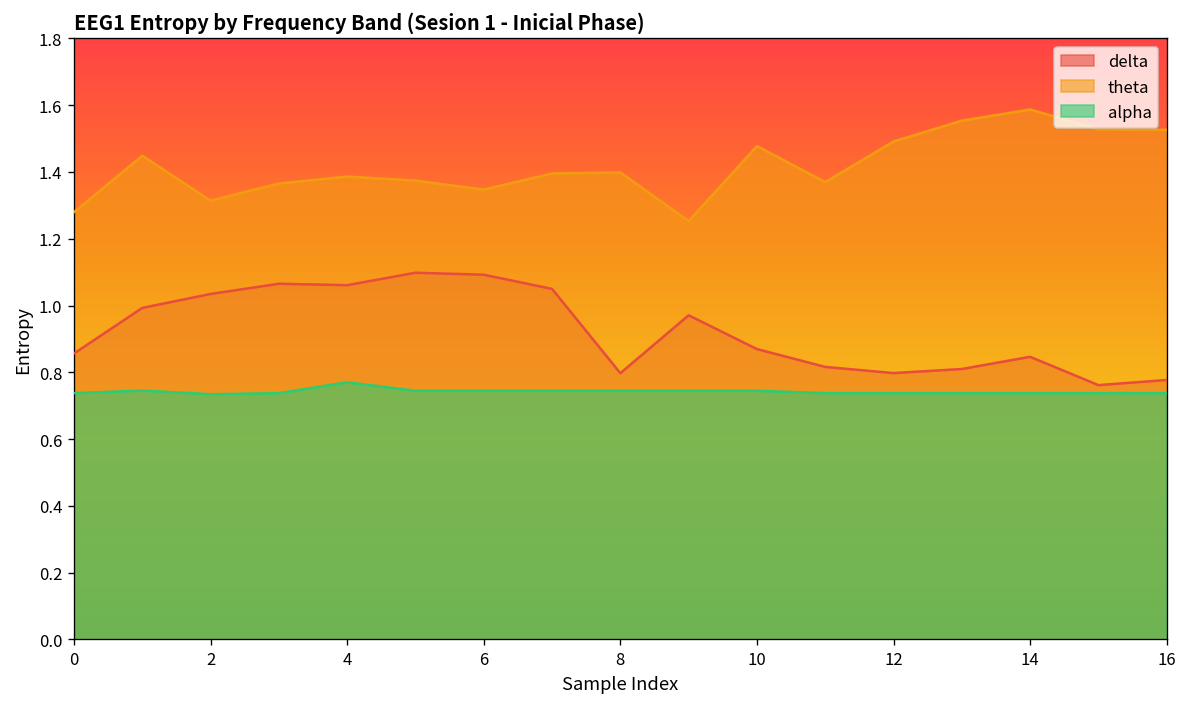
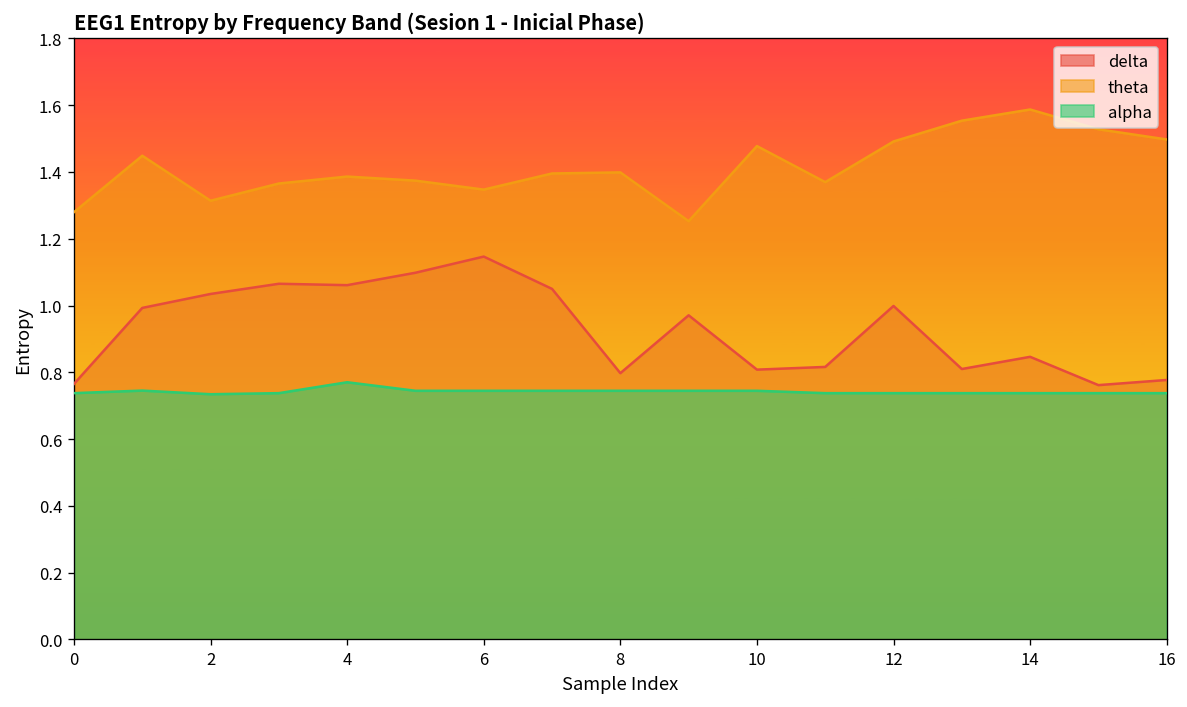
  {
    "delta": {
-     "0": 0.86,
+     "0": 0.77,
      "2": 1.03,
      "4": 1.06,
-     "6": 1.09,
+     "6": 1.15,
      "8": 0.80,
-     "10": 0.87,
-     "12": 0.80,
+     "10": 0.81,
+     "12": 1.00,
      "14": 0.85,
      "16": 0.78
    },
    "theta": {
      "0": 1.28,
      "2": 1.31,
      "4": 1.39,
      "6": 1.35,
      "8": 1.40,
      "10": 1.48,
      "12": 1.49,
      "14": 1.59,
-     "16": 1.53
+     "16": 1.50
    },
    "alpha": {
      "0": 0.74,
      "2": 0.73,
      "4": 0.77,
      "6": 0.74,
      "8": 0.74,
      "10": 0.74,
      "12": 0.74,
      "14": 0.74,
      "16": 0.74
    }
  }
